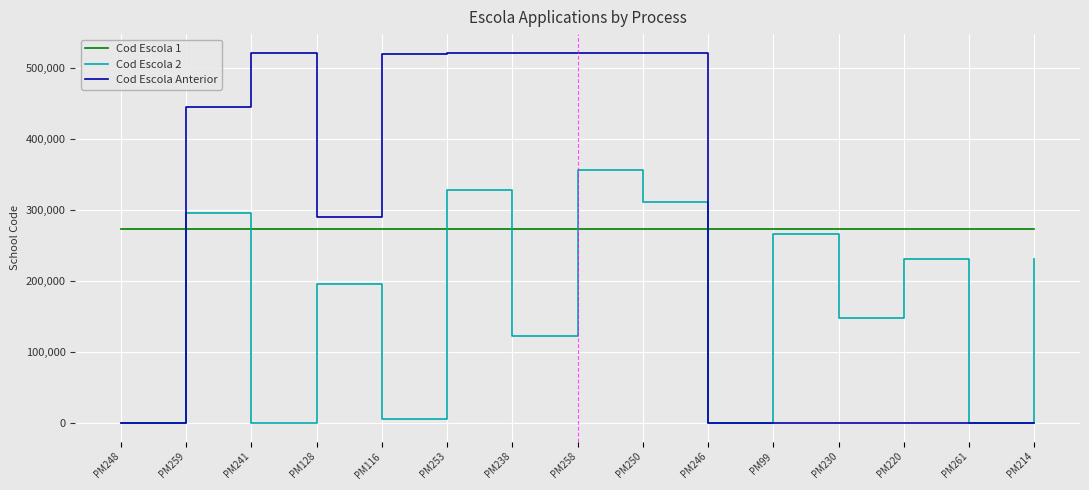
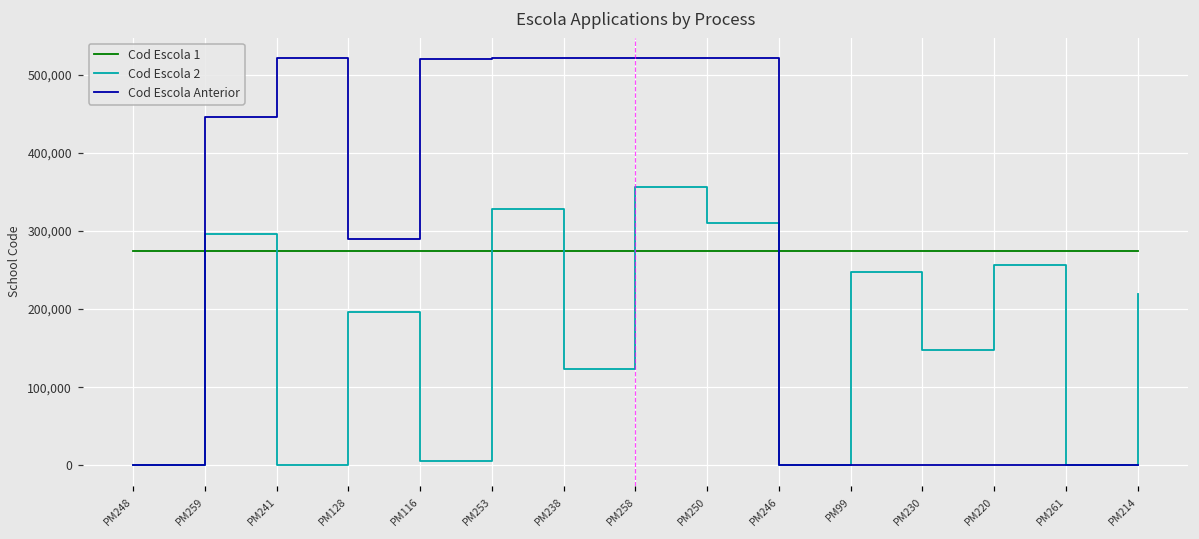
  {
    "Cod Escola 1": {
      "PM248": "270,000",
      "PM259": "270,000",
      "PM241": "270,000",
      "PM128": "270,000",
      "PM116": "270,000",
      "PM253": "270,000",
      "PM238": "270,000",
      "PM258": "270,000",
      "PM250": "270,000",
      "PM246": "270,000",
      "PM99": "270,000",
      "PM230": "270,000",
      "PM220": "270,000",
      "PM261": "270,000",
      "PM214": "270,000"
    },
    "Cod Escola 2": {
      "PM259": "300,000",
      "PM241": "0",
      "PM128": "200,000",
      "PM116": "10,000",
      "PM253": "330,000",
      "PM238": "120,000",
      "PM258": "360,000",
      "PM250": "310,000",
-     "PM99": "270,000",
+     "PM99": "250,000",
      "PM230": "150,000",
-     "PM220": "230,000",
-     "PM214": "230,000"
+     "PM220": "260,000",
+     "PM214": "220,000"
    },
    "Cod Escola Anterior": {
      "PM259": "450,000",
      "PM241": "520,000",
      "PM128": "290,000",
      "PM116": "520,000",
      "PM253": "520,000",
      "PM238": "520,000",
      "PM258": "520,000",
      "PM250": "520,000",
      "PM99": "0",
      "PM230": "0",
      "PM220": "0",
      "PM214": "0"
    }
  }
